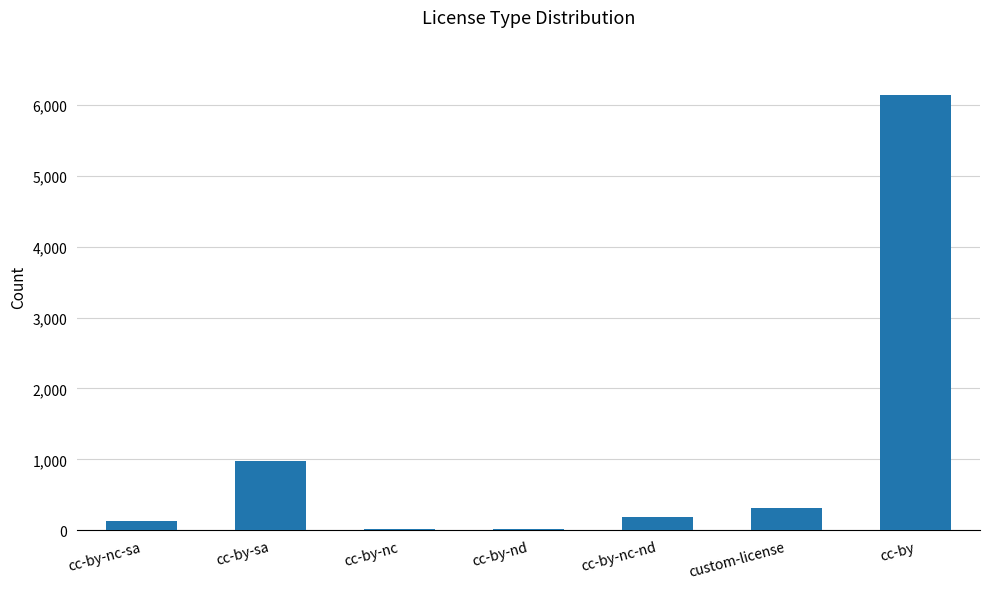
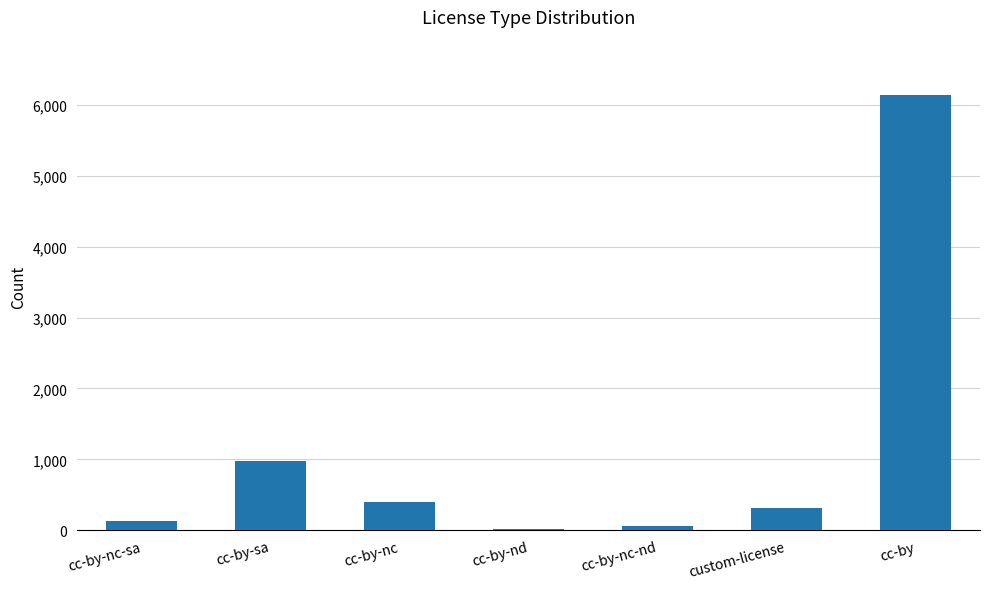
  {
    "cc-by-nc-sa": "100",
    "cc-by-sa": "1,000",
-   "cc-by-nc": "0",
-   "cc-by-nc-nd": "200",
+   "cc-by-nc": "400",
+   "cc-by-nc-nd": "100",
    "custom-license": "300",
    "cc-by": "6,100"
  }
